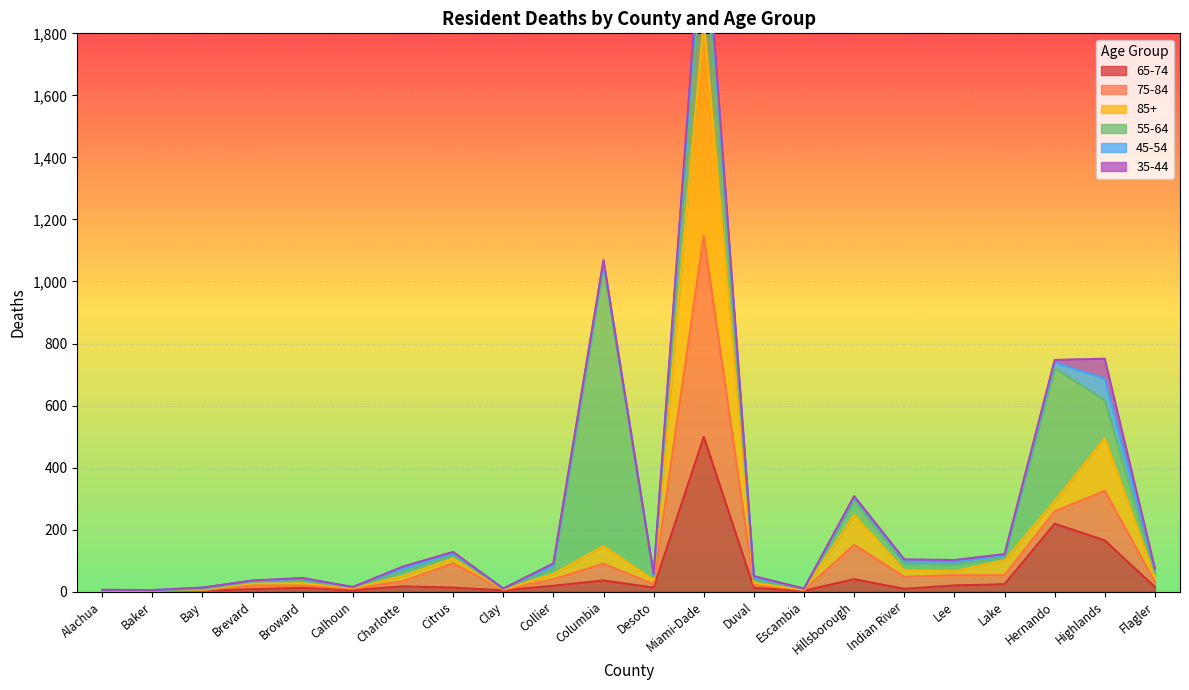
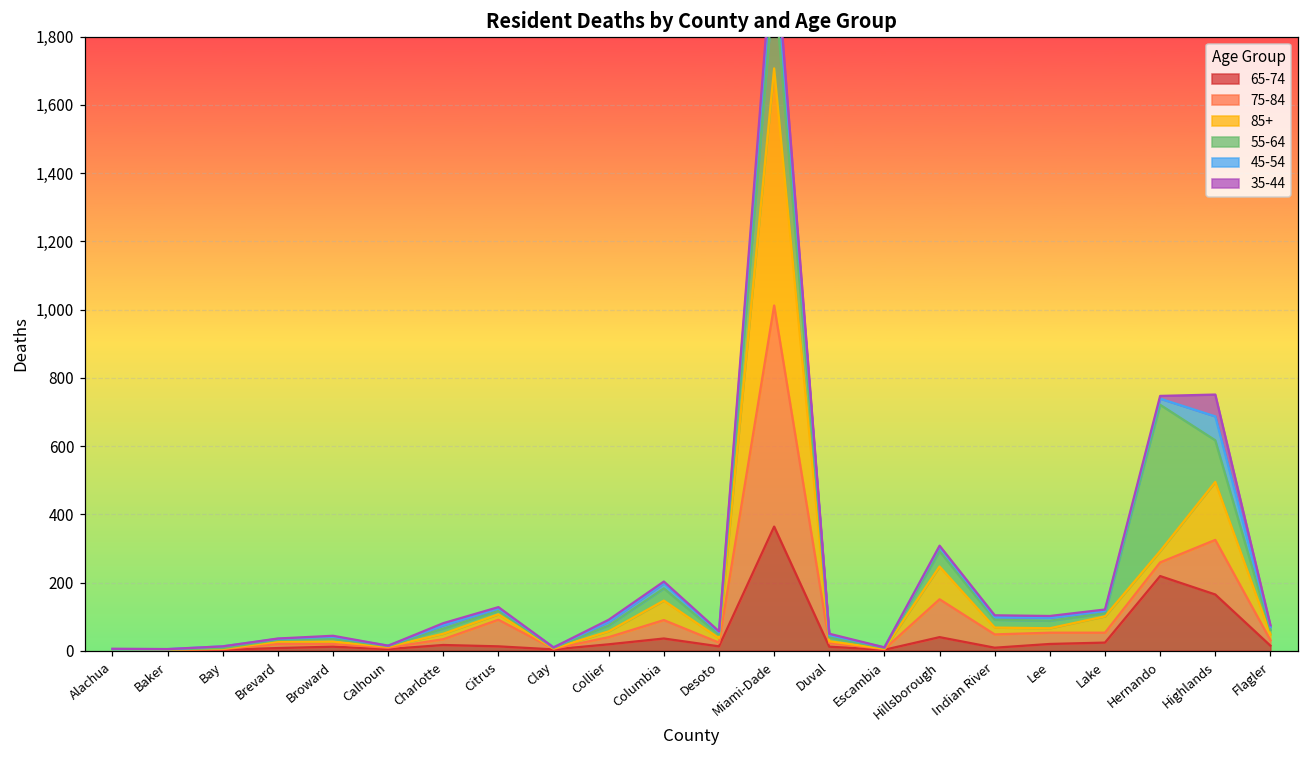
  {
    "65-74": {
      "Brevard": 10,
      "Charlotte": 20,
      "Citrus": 10,
      "Collier": 20,
      "Columbia": 40,
      "Desoto": 10,
-     "Miami-Dade": 500,
+     "Miami-Dade": 360,
      "Duval": 10,
      "Hillsborough": 40,
      "Indian River": 10,
      "Lee": 20,
      "Lake": 20,
      "Hernando": 220,
      "Highlands": 170,
      "Flagler": 20
    },
    "75-84": {
      "Charlotte": 20,
      "Citrus": 80,
      "Collier": 20,
      "Columbia": 50,
      "Desoto": 10,
      "Miami-Dade": 650,
      "Hillsborough": 110,
      "Indian River": 40,
      "Lee": 30,
      "Lake": 30,
      "Hernando": 40,
      "Highlands": 160,
      "Flagler": 20
    },
    "85+": {
      "Charlotte": 20,
      "Citrus": 20,
      "Collier": 20,
      "Columbia": 60,
      "Desoto": 10,
      "Hillsborough": 100,
      "Indian River": 20,
      "Lee": 10,
      "Lake": 50,
      "Hernando": 30,
      "Highlands": 170,
      "Flagler": 20
    },
    "55-64": {
      "Charlotte": 20,
      "Collier": 20,
-     "Columbia": 900,
+     "Columbia": 40,
      "Hillsborough": 50,
      "Lee": 20,
      "Hernando": 430,
      "Highlands": 120,
      "Flagler": 10
    },
    "45-54": {
      "Highlands": 70
    },
    "35-44": {
      "Highlands": 60
    }
  }
